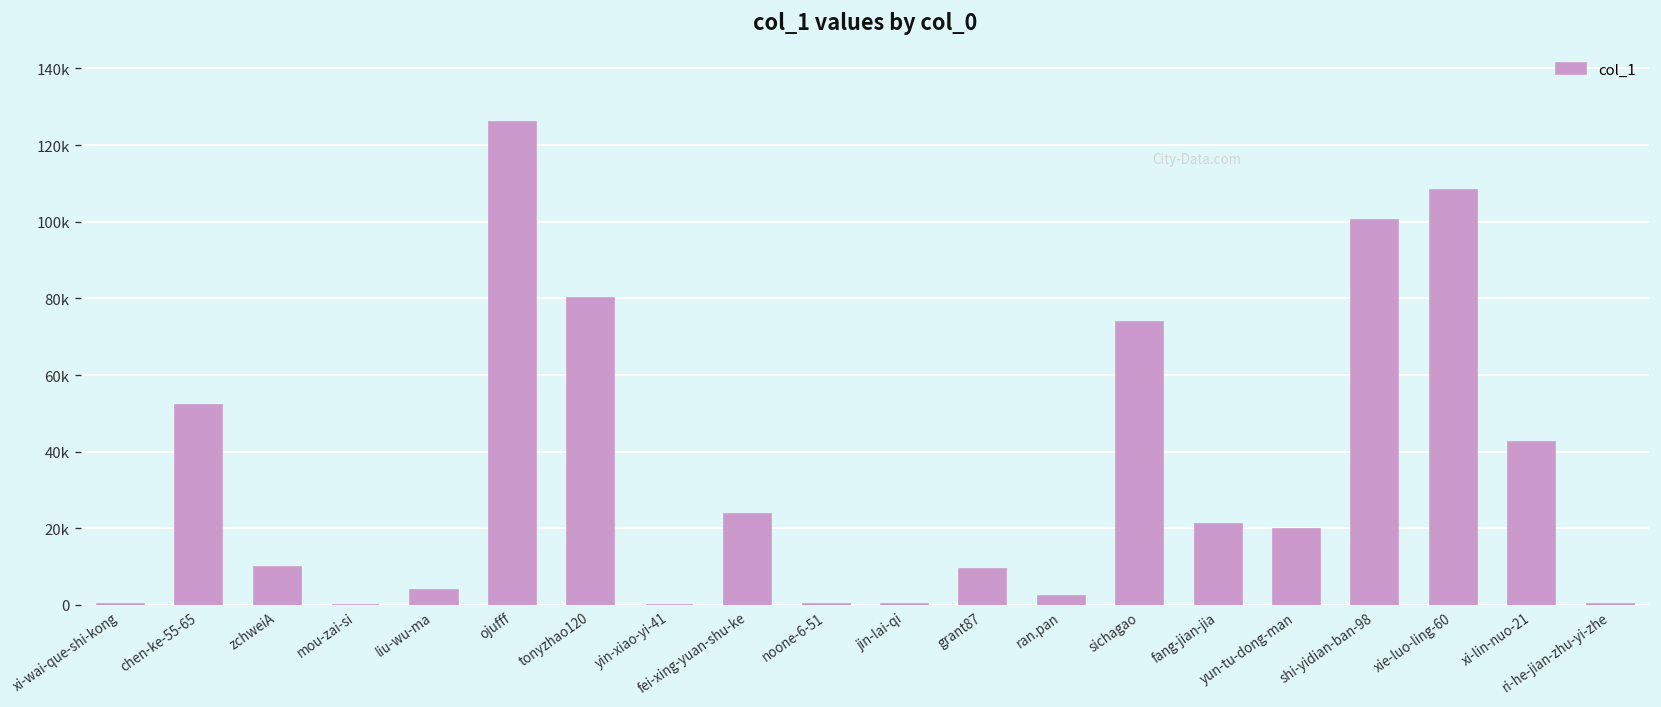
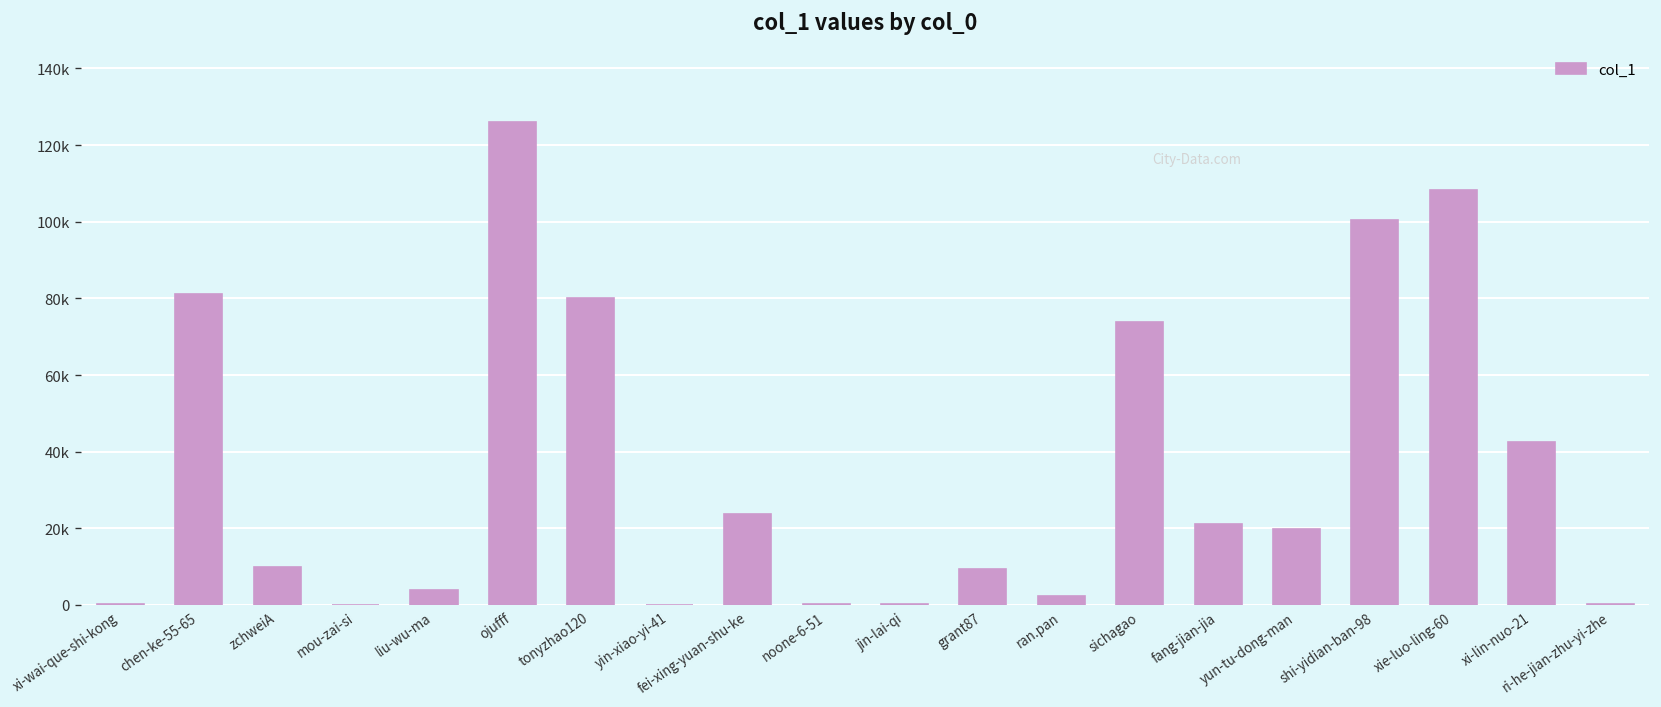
  {
-   "chen-ke-55-65": 52000,
+   "chen-ke-55-65": 81000,
    "zchweiA": 10000,
    "liu-wu-ma": 4000,
    "ojufff": 126000,
    "tonyzhao120": 80000,
    "fei-xing-yuan-shu-ke": 24000,
    "grant87": 9000,
    "ran.pan": 2000,
    "sichagao": 74000,
    "fang-jian-jia": 21000,
    "yun-tu-dong-man": 20000,
    "shi-yidian-ban-98": 101000,
    "xie-luo-ling-60": 108000,
    "xi-lin-nuo-21": 43000
  }
